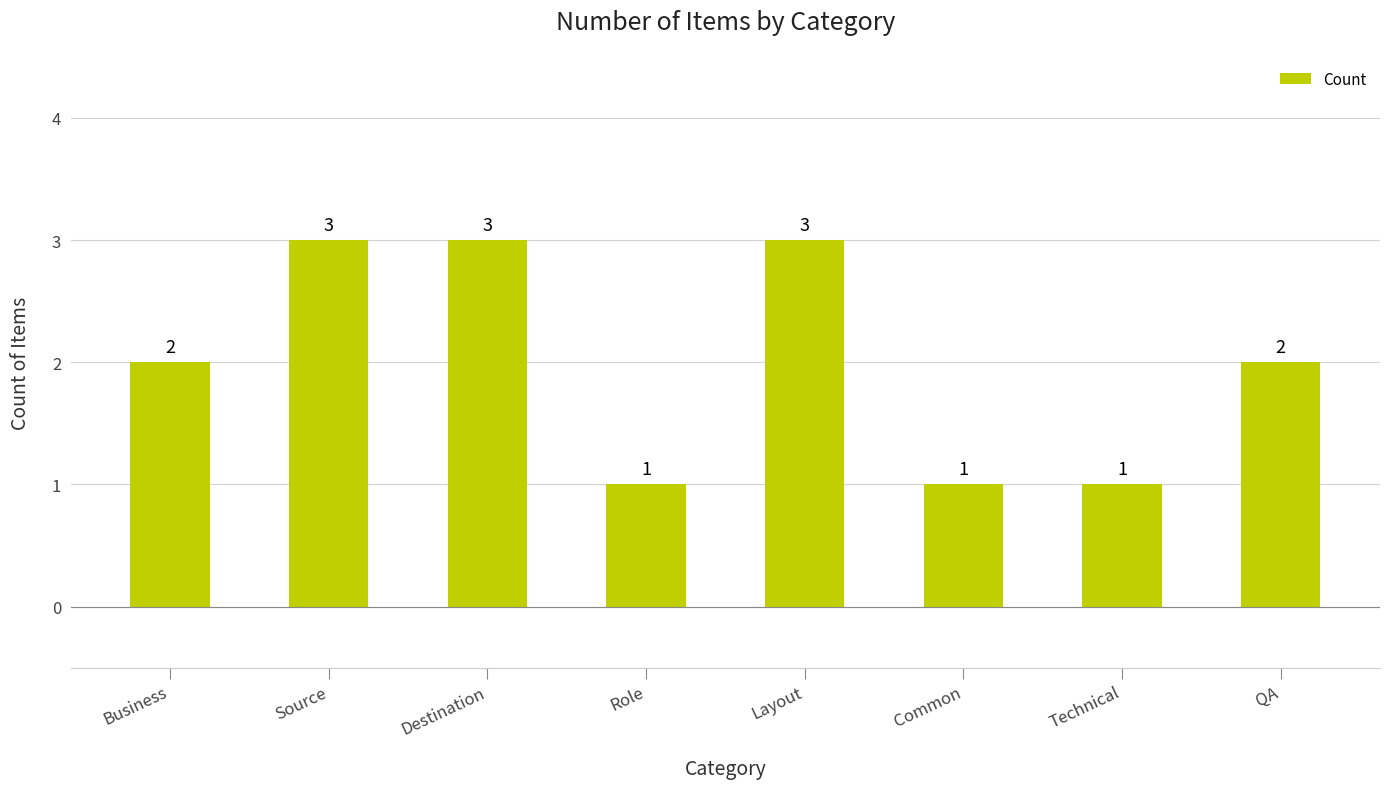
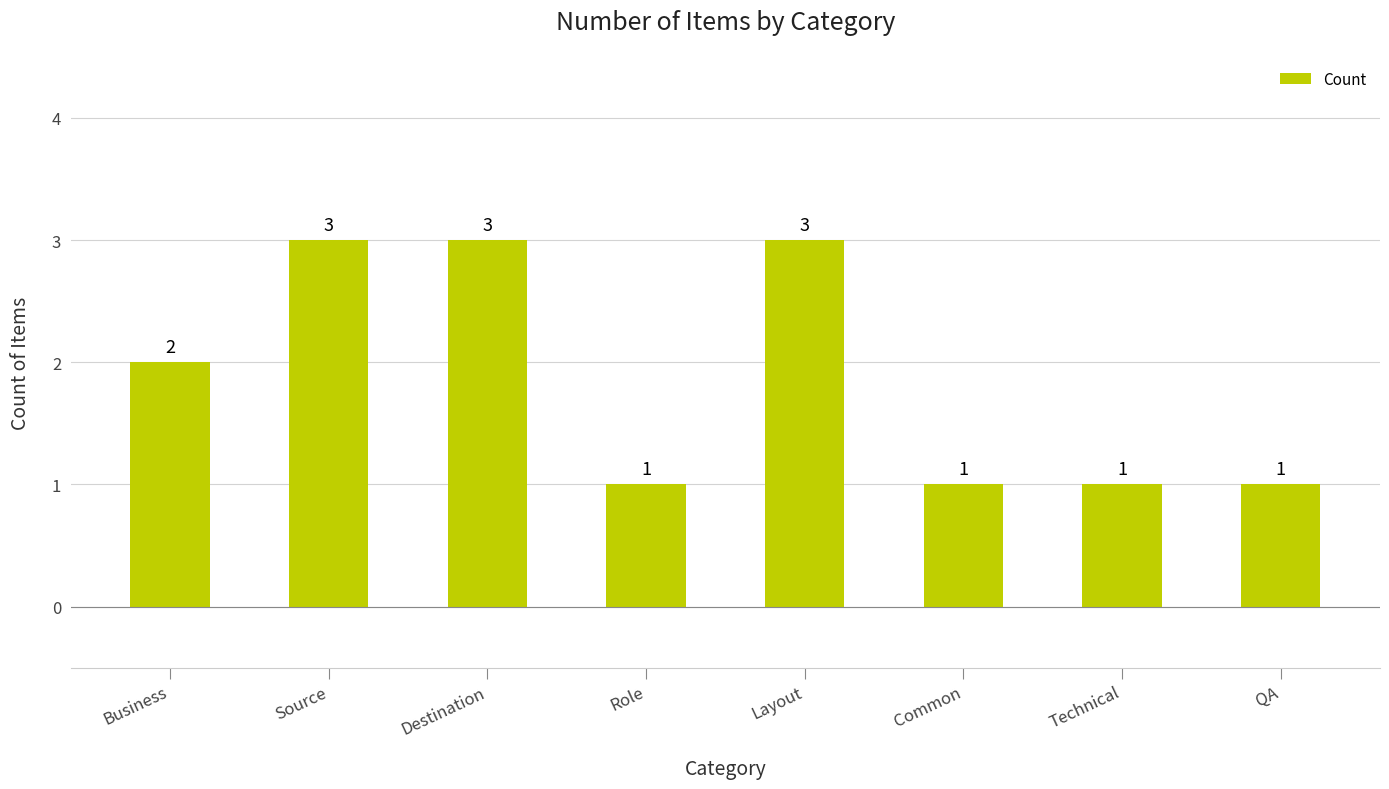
  {
    "Business": 2,
    "Source": 3,
    "Destination": 3,
    "Role": 1,
    "Layout": 3,
    "Common": 1,
    "Technical": 1,
-   "QA": 2
+   "QA": 1
  }
